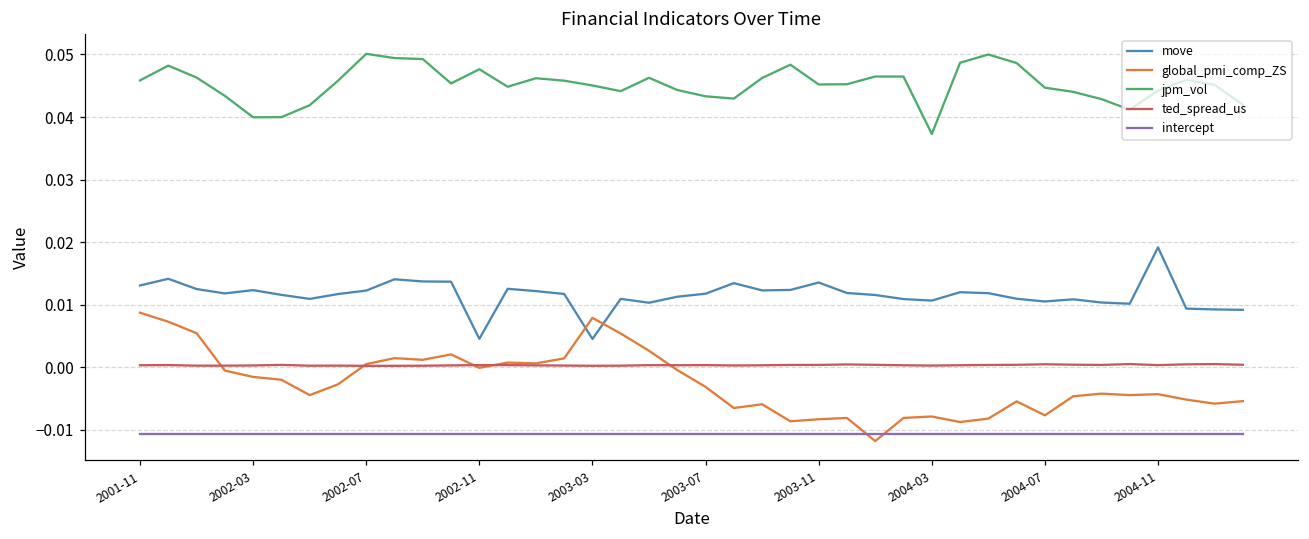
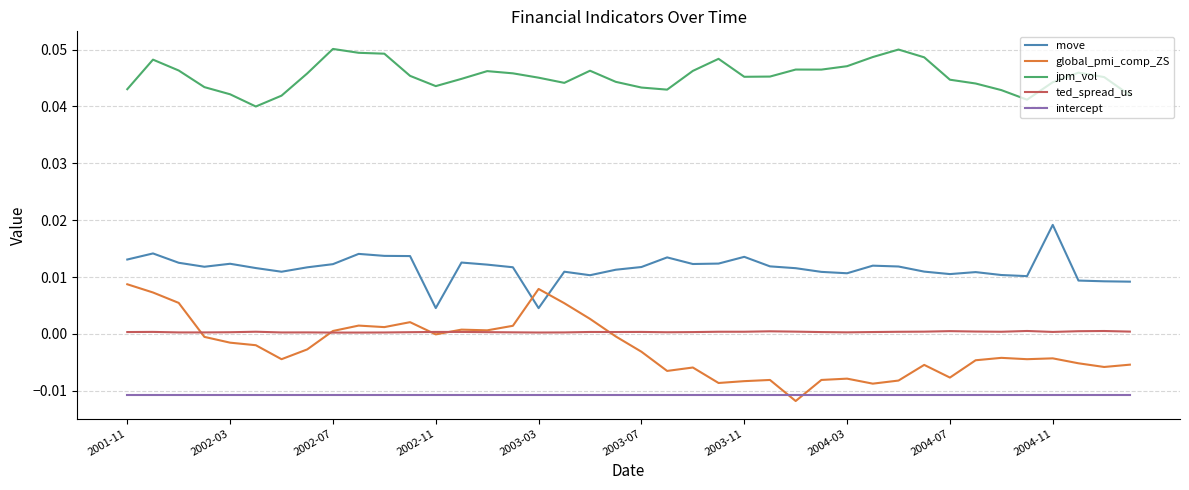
  {
    "move": {
      "2001-11": 0.013,
      "2002-03": 0.012,
      "2002-07": 0.012,
      "2002-11": 0.005,
      "2003-03": 0.005,
      "2003-07": 0.012,
      "2003-11": 0.014,
      "2004-03": 0.011,
      "2004-07": 0.011,
      "2004-11": 0.019
    },
    "jpm_vol": {
-     "2001-11": 0.046,
-     "2002-03": 0.040,
+     "2001-11": 0.043,
+     "2002-03": 0.042,
      "2002-07": 0.050,
-     "2002-11": 0.048,
+     "2002-11": 0.044,
      "2003-03": 0.045,
      "2003-07": 0.043,
      "2003-11": 0.045,
-     "2004-03": 0.037,
+     "2004-03": 0.047,
      "2004-07": 0.045
    },
    "intercept": {
      "2001-11": -0.011,
      "2002-03": -0.011,
      "2002-07": -0.011,
      "2002-11": -0.011,
      "2003-03": -0.011,
      "2003-07": -0.011,
      "2003-11": -0.011,
      "2004-03": -0.011,
      "2004-07": -0.011,
      "2004-11": -0.011
    }
  }
